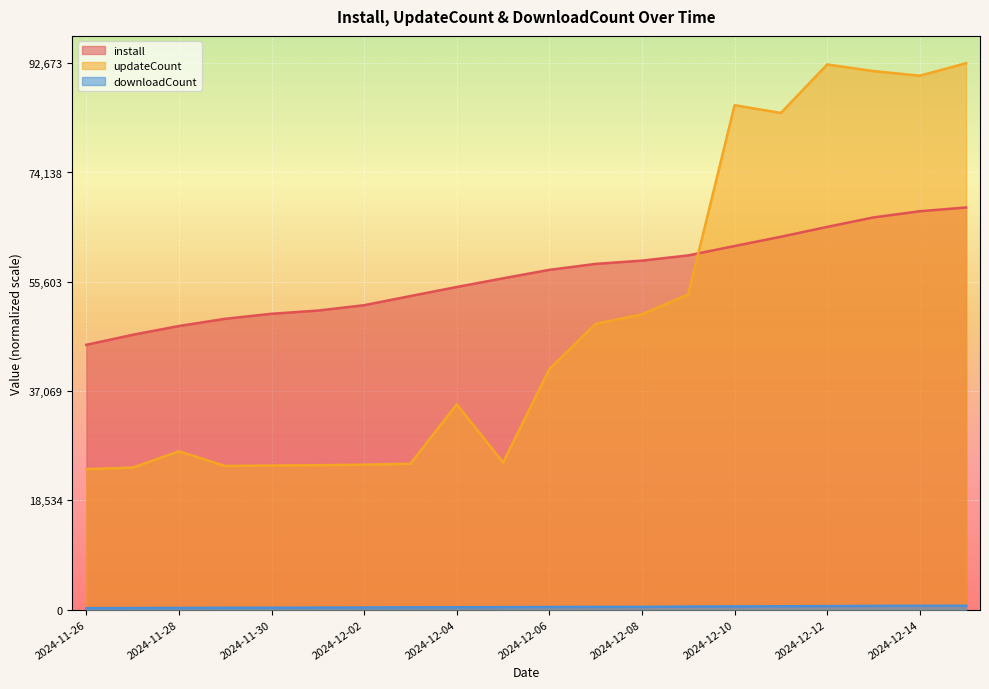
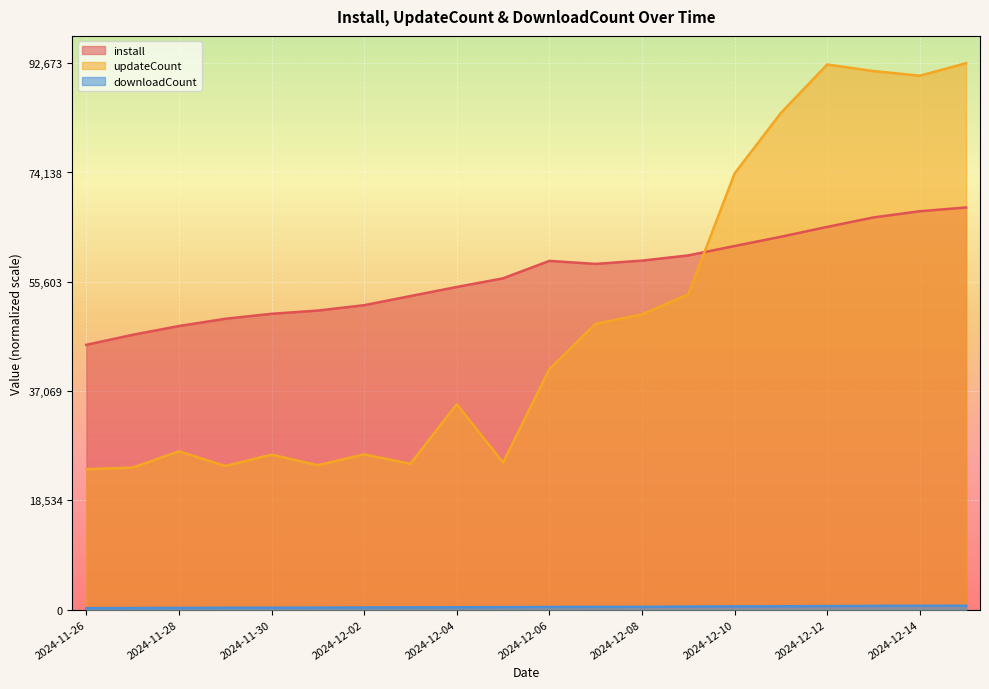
  {
    "install": {
      "2024-11-26": "45,000",
      "2024-11-28": "48,000",
      "2024-11-30": "50,000",
      "2024-12-02": "52,000",
      "2024-12-04": "55,000",
-     "2024-12-06": "58,000",
+     "2024-12-06": "59,000",
      "2024-12-08": "59,000",
      "2024-12-10": "62,000",
      "2024-12-12": "65,000",
      "2024-12-14": "68,000"
    },
    "updateCount": {
      "2024-11-26": "24,000",
      "2024-11-28": "27,000",
-     "2024-11-30": "24,000",
-     "2024-12-02": "25,000",
+     "2024-11-30": "26,000",
+     "2024-12-02": "26,000",
      "2024-12-04": "35,000",
      "2024-12-06": "41,000",
      "2024-12-08": "50,000",
-     "2024-12-10": "86,000",
+     "2024-12-10": "74,000",
      "2024-12-12": "92,000",
      "2024-12-14": "91,000"
    },
    "downloadCount": {
      "2024-11-26": "0",
      "2024-11-28": "0",
      "2024-11-30": "0",
      "2024-12-02": "0",
      "2024-12-04": "0",
      "2024-12-06": "0",
      "2024-12-08": "0",
      "2024-12-10": "1,000",
      "2024-12-12": "1,000",
      "2024-12-14": "1,000"
    }
  }
